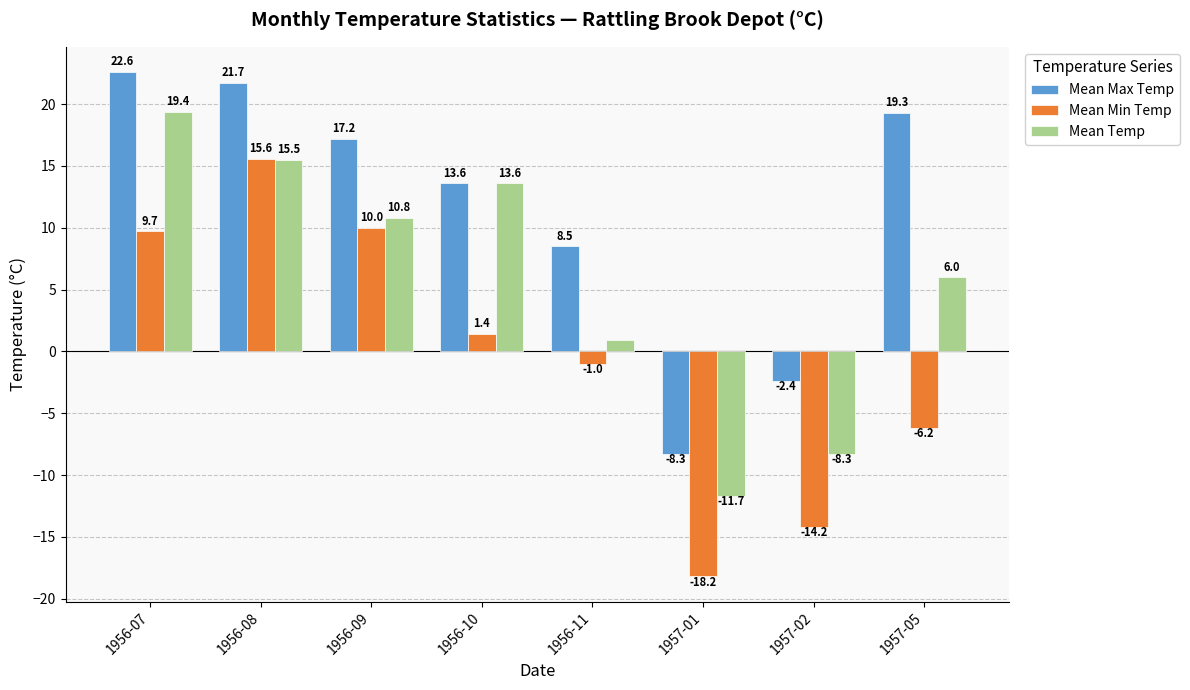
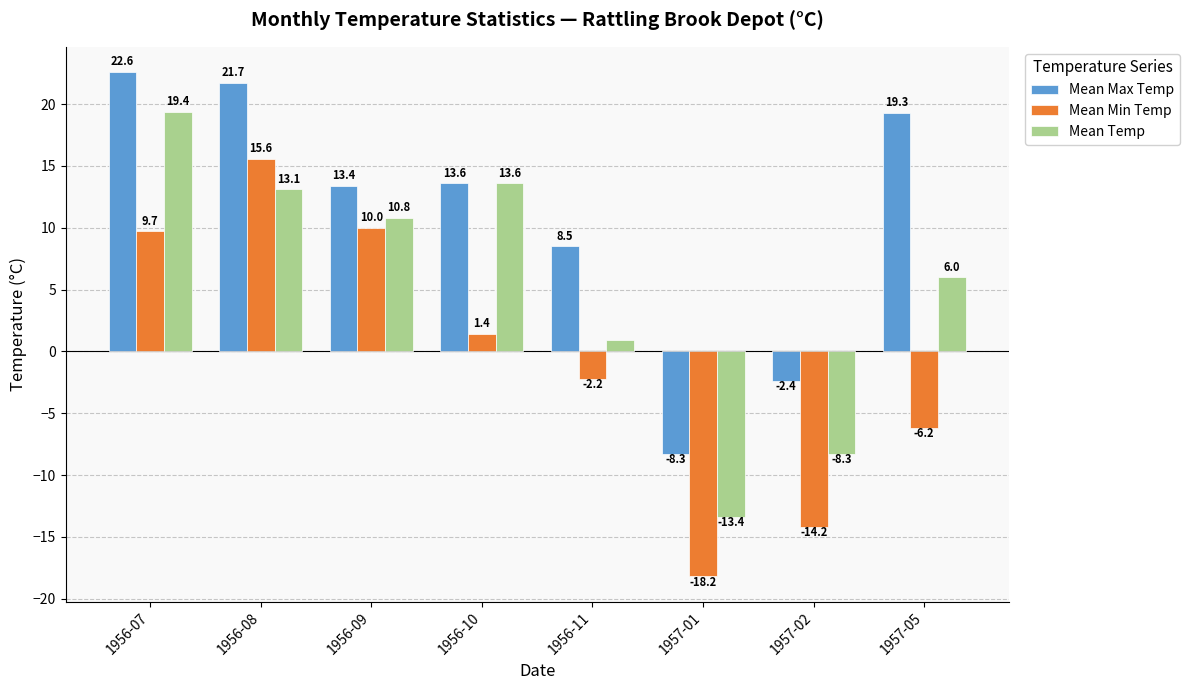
  {
    "Mean Max Temp": {
      "1956-07": 22.6,
      "1956-08": 21.7,
-     "1956-09": 17.2,
+     "1956-09": 13.4,
      "1956-10": 13.6,
      "1956-11": 8.5,
      "1957-01": -8.3,
      "1957-02": -2.4,
      "1957-05": 19.3
    },
    "Mean Min Temp": {
      "1956-07": 9.7,
      "1956-08": 15.6,
      "1956-09": 10.0,
      "1956-10": 1.4,
-     "1956-11": -1.0,
+     "1956-11": -2.2,
      "1957-01": -18.2,
      "1957-02": -14.2,
      "1957-05": -6.2
    },
    "Mean Temp": {
      "1956-07": 19.4,
-     "1956-08": 15.5,
+     "1956-08": 13.1,
      "1956-09": 10.8,
      "1956-10": 13.6,
-     "1957-01": -11.7,
+     "1957-01": -13.4,
      "1957-02": -8.3,
      "1957-05": 6.0
    }
  }
